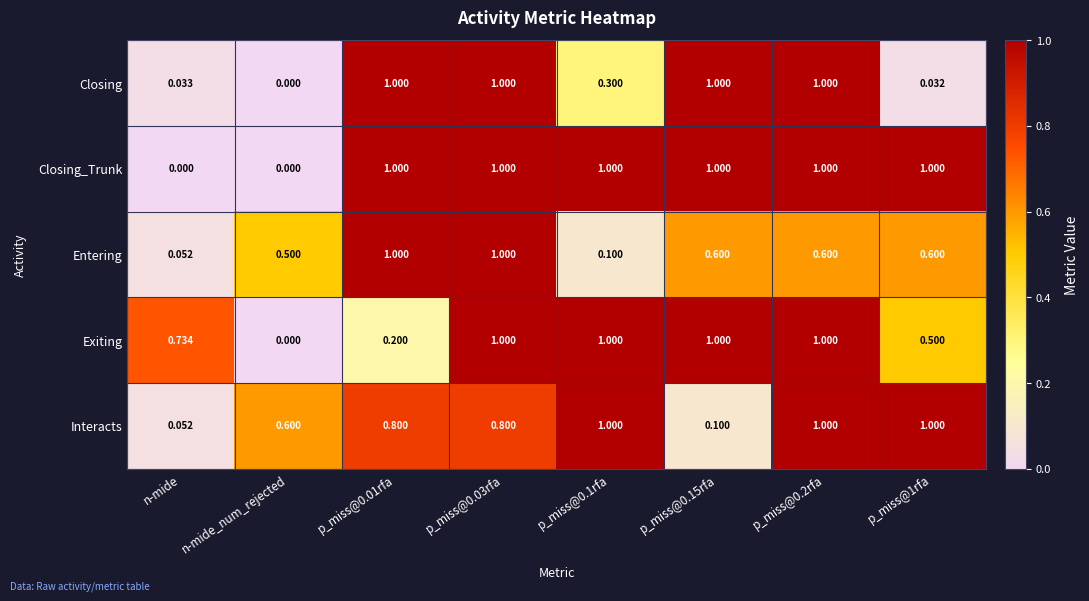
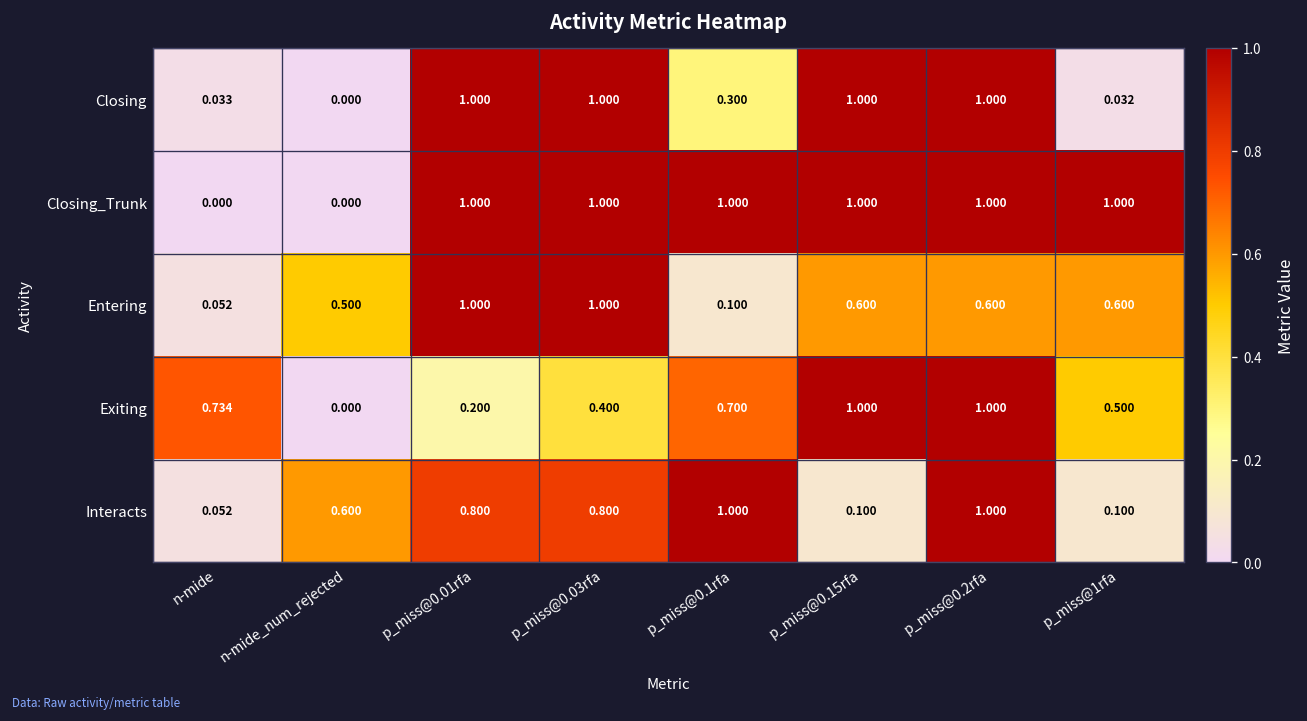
  {
    "Closing": {
      "n-mide": 0.033,
      "n-mide_num_rejected": 0.000,
      "p_miss@0.01rfa": 1.000,
      "p_miss@0.03rfa": 1.000,
      "p_miss@0.1rfa": 0.300,
      "p_miss@0.15rfa": 1.000,
      "p_miss@0.2rfa": 1.000,
      "p_miss@1rfa": 0.032
    },
    "Closing_Trunk": {
      "n-mide": 0.000,
      "n-mide_num_rejected": 0.000,
      "p_miss@0.01rfa": 1.000,
      "p_miss@0.03rfa": 1.000,
      "p_miss@0.1rfa": 1.000,
      "p_miss@0.15rfa": 1.000,
      "p_miss@0.2rfa": 1.000,
      "p_miss@1rfa": 1.000
    },
    "Entering": {
      "n-mide": 0.052,
      "n-mide_num_rejected": 0.500,
      "p_miss@0.01rfa": 1.000,
      "p_miss@0.03rfa": 1.000,
      "p_miss@0.1rfa": 0.100,
      "p_miss@0.15rfa": 0.600,
      "p_miss@0.2rfa": 0.600,
      "p_miss@1rfa": 0.600
    },
    "Exiting": {
      "n-mide": 0.734,
      "n-mide_num_rejected": 0.000,
      "p_miss@0.01rfa": 0.200,
-     "p_miss@0.03rfa": 1.000,
-     "p_miss@0.1rfa": 1.000,
+     "p_miss@0.03rfa": 0.400,
+     "p_miss@0.1rfa": 0.700,
      "p_miss@0.15rfa": 1.000,
      "p_miss@0.2rfa": 1.000,
      "p_miss@1rfa": 0.500
    },
    "Interacts": {
      "n-mide": 0.052,
      "n-mide_num_rejected": 0.600,
      "p_miss@0.01rfa": 0.800,
      "p_miss@0.03rfa": 0.800,
      "p_miss@0.1rfa": 1.000,
      "p_miss@0.15rfa": 0.100,
      "p_miss@0.2rfa": 1.000,
-     "p_miss@1rfa": 1.000
+     "p_miss@1rfa": 0.100
    }
  }
